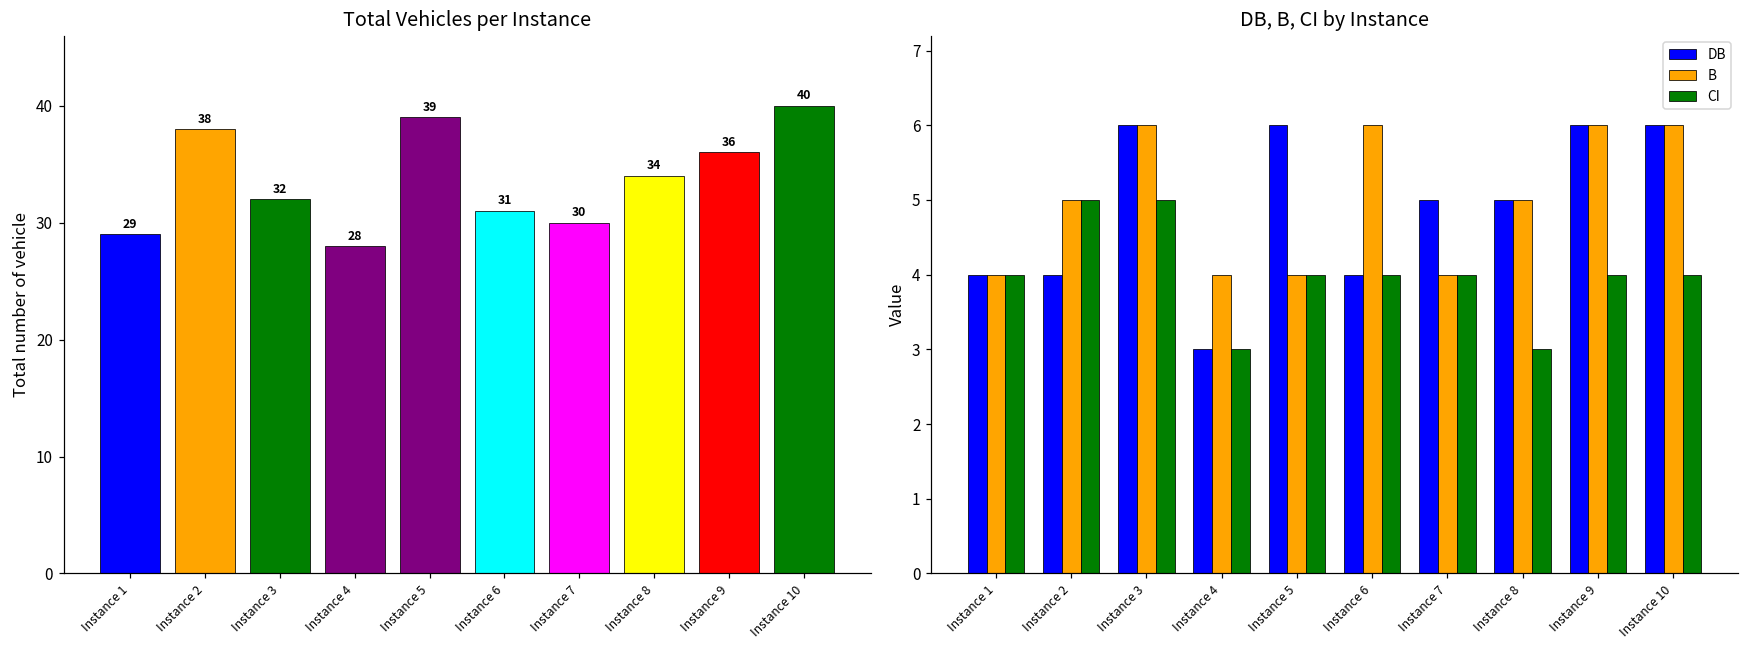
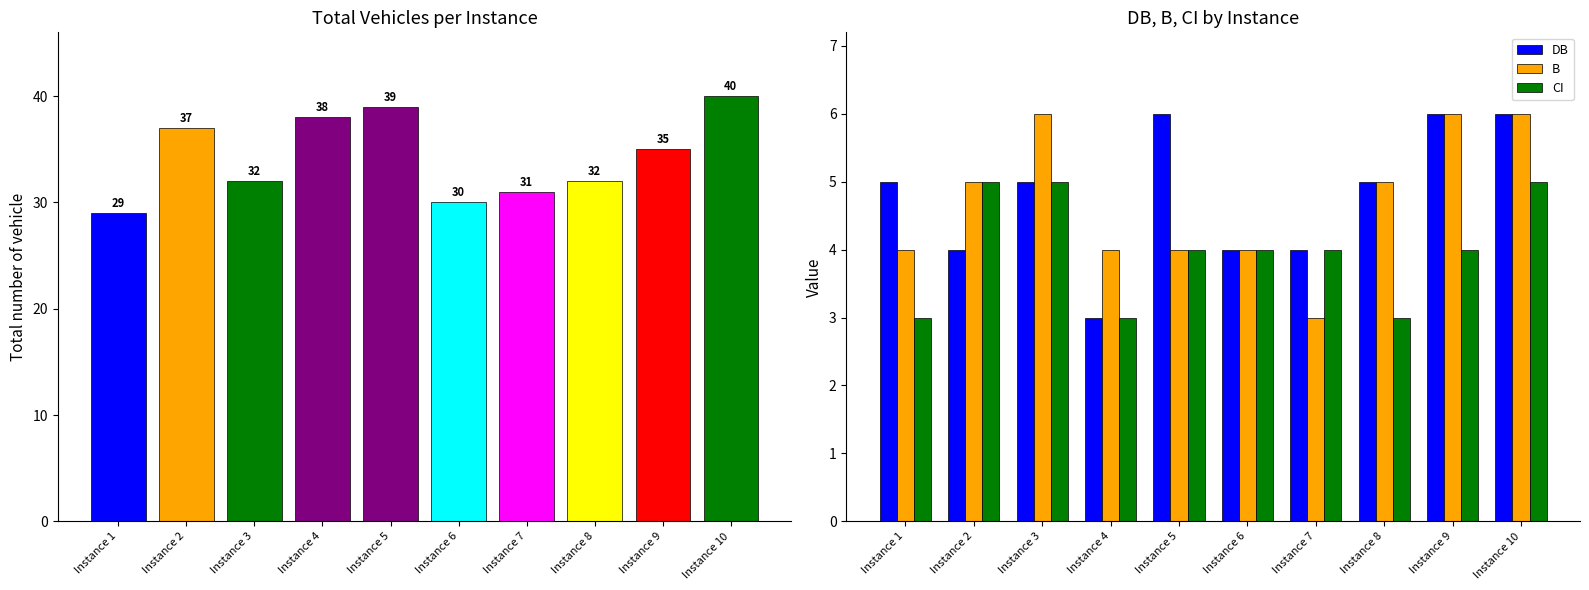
  {
    "Total Vehicles per Instance": {
      "Instance 1": 29,
-     "Instance 2": 38,
+     "Instance 2": 37,
      "Instance 3": 32,
-     "Instance 4": 28,
+     "Instance 4": 38,
      "Instance 5": 39,
-     "Instance 6": 31,
-     "Instance 7": 30,
-     "Instance 8": 34,
-     "Instance 9": 36,
+     "Instance 6": 30,
+     "Instance 7": 31,
+     "Instance 8": 32,
+     "Instance 9": 35,
      "Instance 10": 40
    },
    "DB, B, CI by Instance": {
      "DB": {
-       "Instance 1": 4,
+       "Instance 1": 5,
        "Instance 2": 4,
-       "Instance 3": 6,
+       "Instance 3": 5,
        "Instance 4": 3,
        "Instance 5": 6,
        "Instance 6": 4,
-       "Instance 7": 5,
+       "Instance 7": 4,
        "Instance 8": 5,
        "Instance 9": 6,
        "Instance 10": 6
      },
      "B": {
        "Instance 1": 4,
        "Instance 2": 5,
        "Instance 3": 6,
        "Instance 4": 4,
        "Instance 5": 4,
-       "Instance 6": 6,
-       "Instance 7": 4,
+       "Instance 6": 4,
+       "Instance 7": 3,
        "Instance 8": 5,
        "Instance 9": 6,
        "Instance 10": 6
      },
      "CI": {
-       "Instance 1": 4,
+       "Instance 1": 3,
        "Instance 2": 5,
        "Instance 3": 5,
        "Instance 4": 3,
        "Instance 5": 4,
        "Instance 6": 4,
        "Instance 7": 4,
        "Instance 8": 3,
        "Instance 9": 4,
-       "Instance 10": 4
+       "Instance 10": 5
      }
    }
  }
